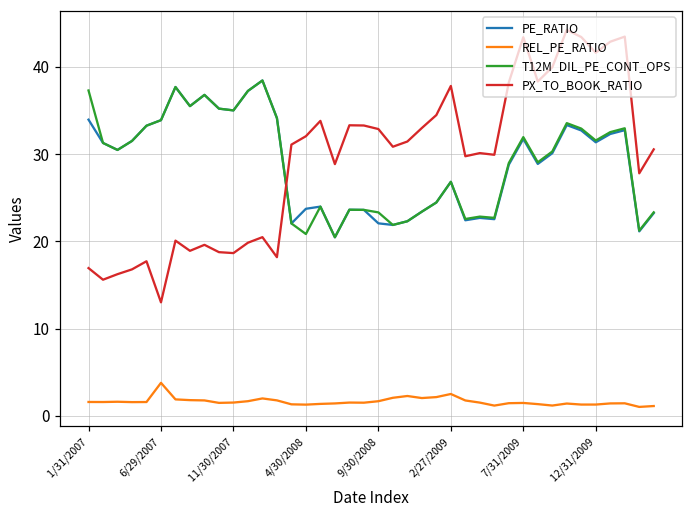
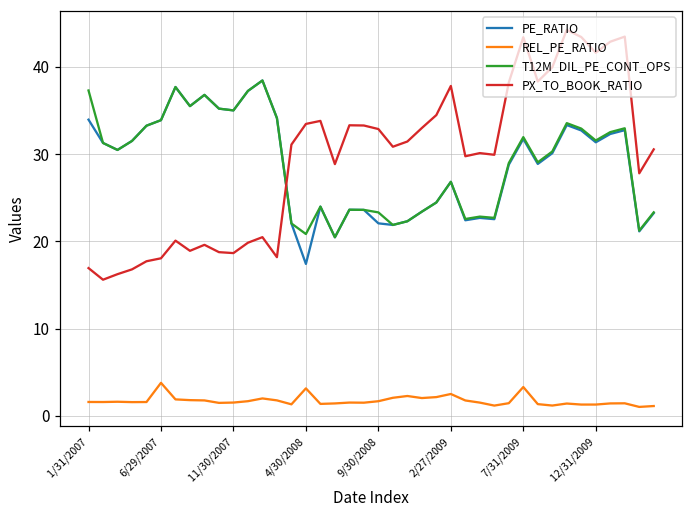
  {
    "PE_RATIO": {
      "1/31/2007": 34,
-     "4/30/2008": 24,
+     "4/30/2008": 17,
      "9/30/2008": 22
    },
    "REL_PE_RATIO": {
      "1/31/2007": 2,
      "6/29/2007": 4,
      "11/30/2007": 2,
-     "4/30/2008": 1,
+     "4/30/2008": 3,
      "9/30/2008": 2,
      "2/27/2009": 3,
-     "7/31/2009": 1,
+     "7/31/2009": 3,
      "12/31/2009": 1
    },
    "T12M_DIL_PE_CONT_OPS": {
      "1/31/2007": 37,
      "4/30/2008": 21,
      "9/30/2008": 23
    },
    "PX_TO_BOOK_RATIO": {
      "1/31/2007": 17,
-     "6/29/2007": 13,
+     "6/29/2007": 18,
      "11/30/2007": 19,
-     "4/30/2008": 32,
+     "4/30/2008": 33,
      "9/30/2008": 33,
      "2/27/2009": 38
    }
  }
